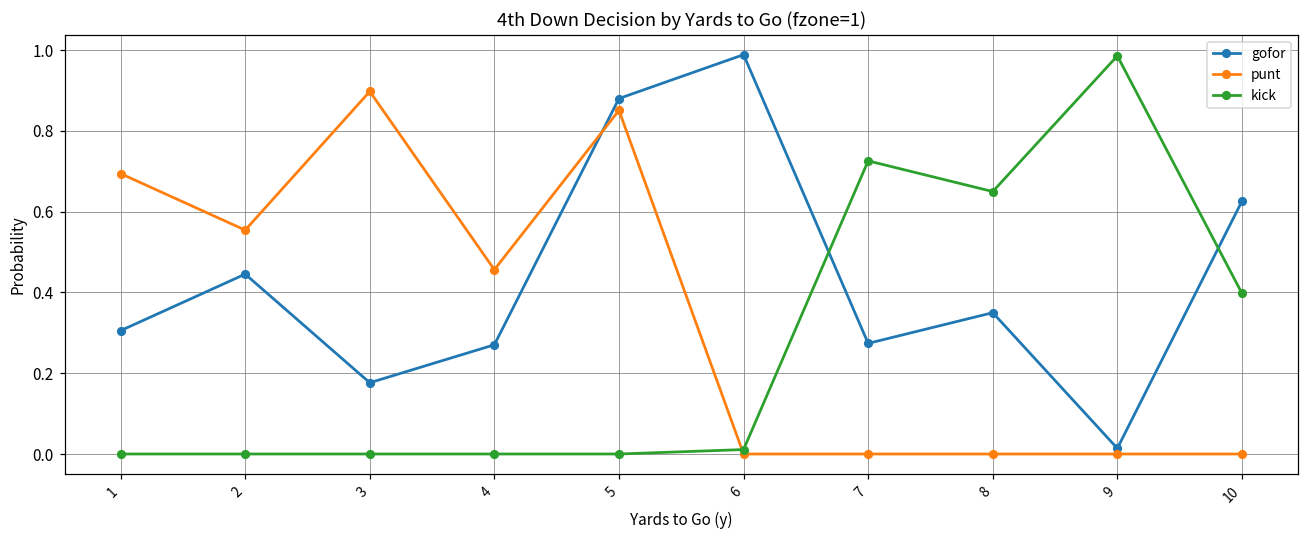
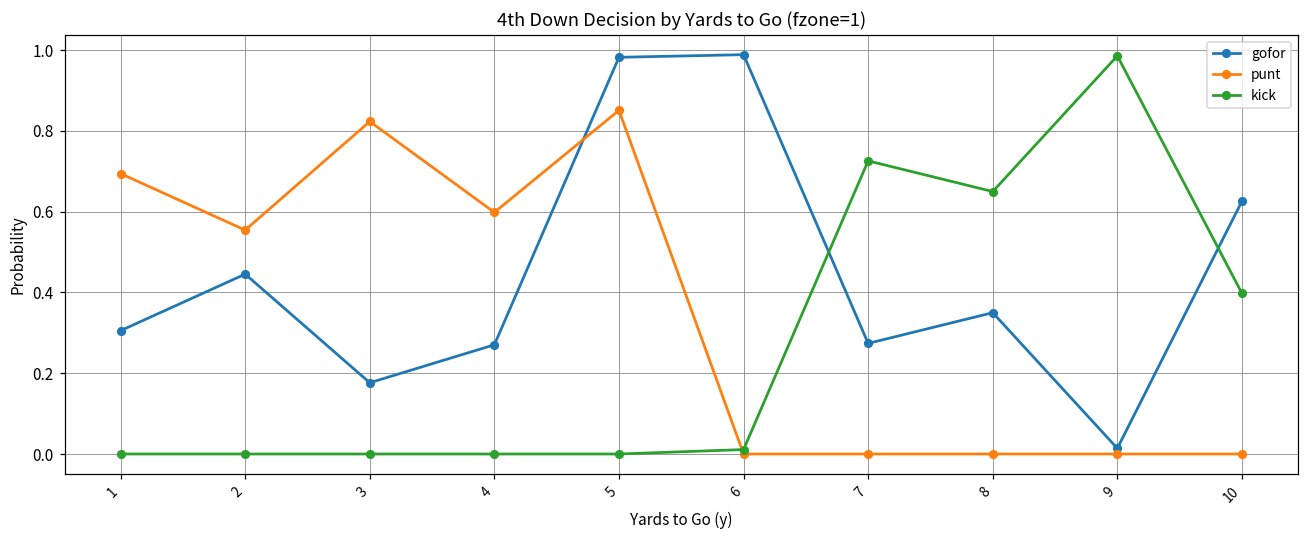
  {
    "gofor": {
      "1": 0.31,
      "2": 0.45,
      "3": 0.18,
      "4": 0.27,
-     "5": 0.88,
+     "5": 0.98,
      "6": 0.99,
      "7": 0.27,
      "8": 0.35,
      "9": 0.01,
      "10": 0.63
    },
    "punt": {
      "1": 0.69,
      "2": 0.55,
-     "3": 0.90,
-     "4": 0.46,
+     "3": 0.82,
+     "4": 0.60,
      "5": 0.85,
      "6": 0.00,
      "7": 0.00,
      "8": 0.00,
      "9": 0.00,
      "10": 0.00
    },
    "kick": {
      "1": 0.00,
      "2": 0.00,
      "3": 0.00,
      "4": 0.00,
      "5": 0.00,
      "6": 0.01,
      "7": 0.73,
      "8": 0.65,
      "9": 0.99,
      "10": 0.40
    }
  }
